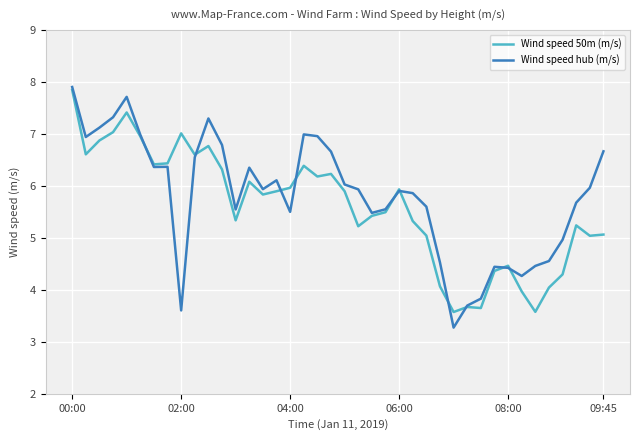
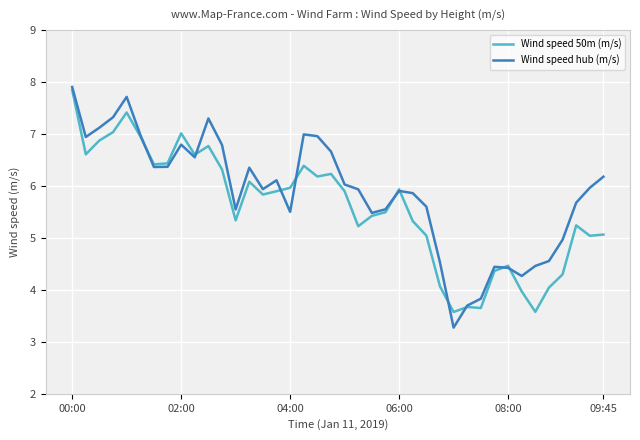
  {
    "Wind speed 50m (m/s)": {
      "00:00": 7.8,
      "02:00": 7.0,
      "04:00": 6.0,
      "09:45": 5.1
    },
    "Wind speed hub (m/s)": {
      "00:00": 7.9,
-     "02:00": 3.6,
+     "02:00": 6.8,
      "04:00": 5.5,
-     "09:45": 6.7
+     "09:45": 6.2
    }
  }
